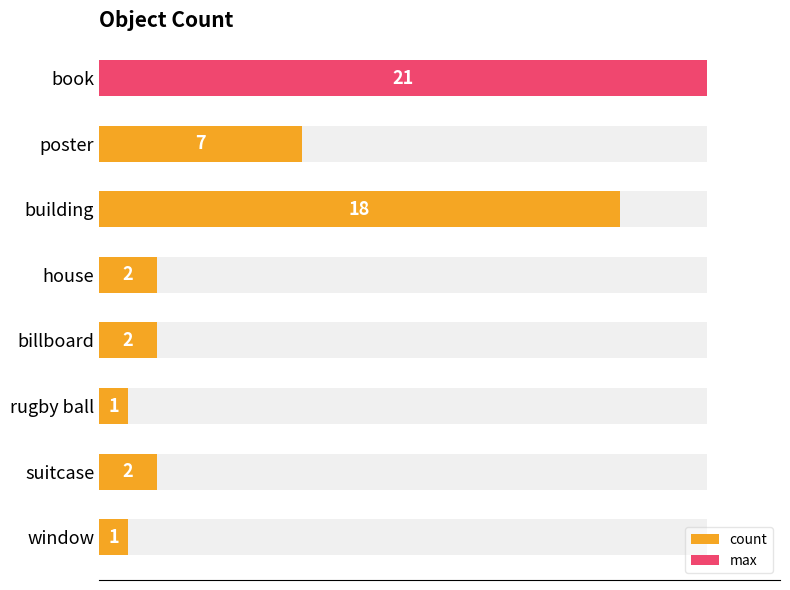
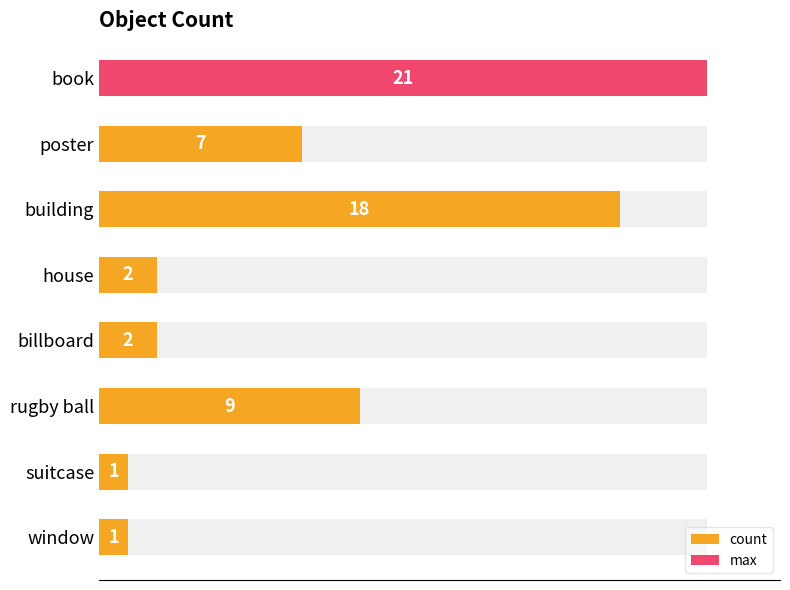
  {
    "max": {
      "book": 21
    },
    "count": {
      "book": 21,
-     "rugby ball": 1,
-     "suitcase": 2
+     "rugby ball": 9,
+     "suitcase": 1
    }
  }
